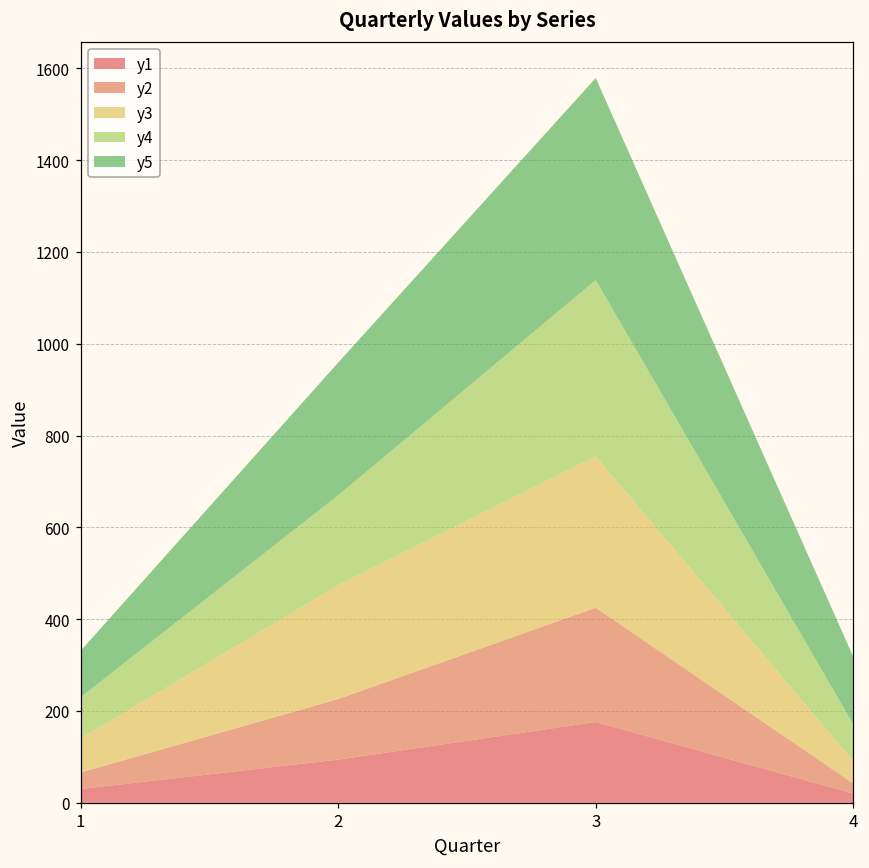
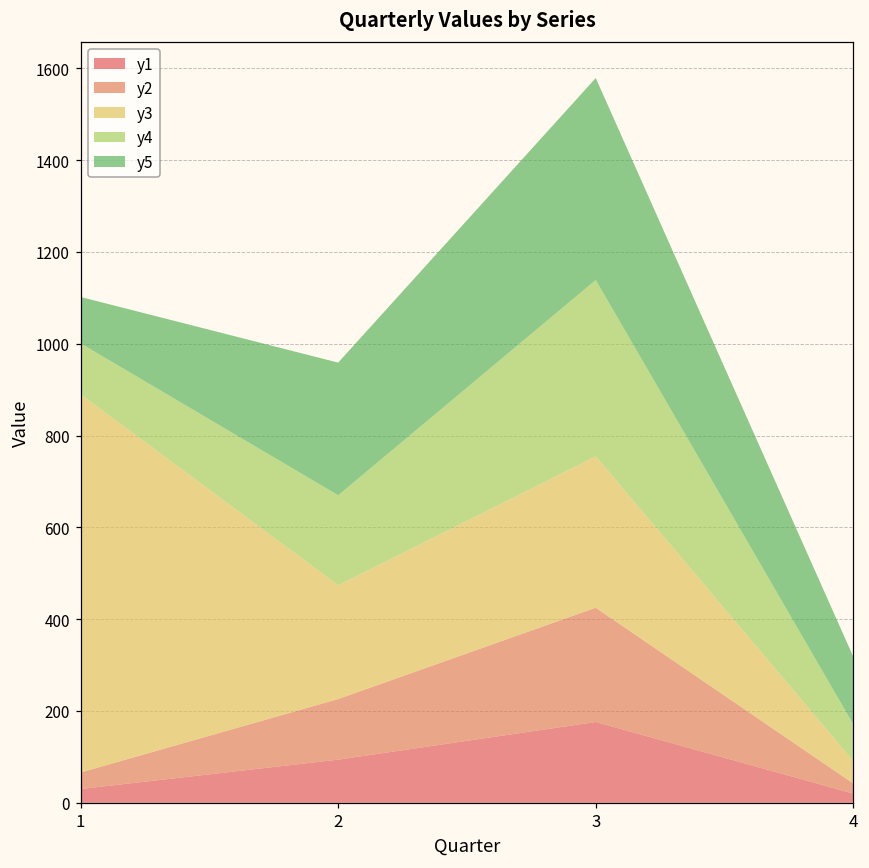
  {
    "y3": {
-     "1": 70,
+     "1": 820,
      "2": 250,
      "3": 330,
      "4": 50
    },
    "y4": {
-     "1": 90,
+     "1": 110,
      "2": 200,
      "3": 380,
      "4": 80
    },
    "y5": {
      "1": 100,
      "2": 290,
      "3": 440,
      "4": 150
    }
  }
